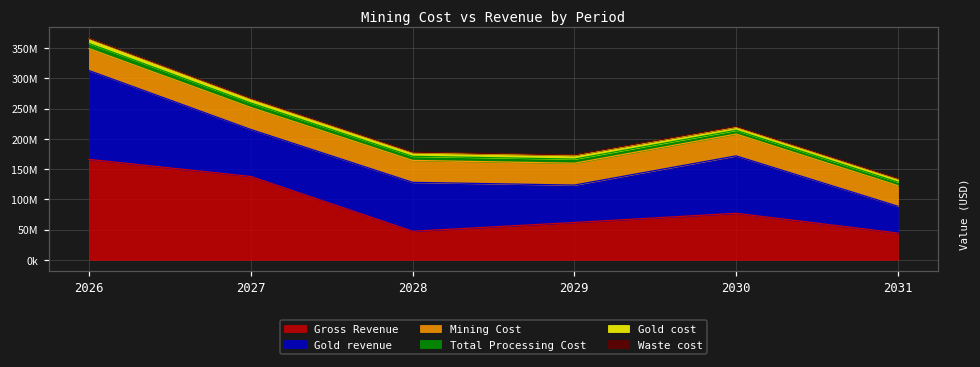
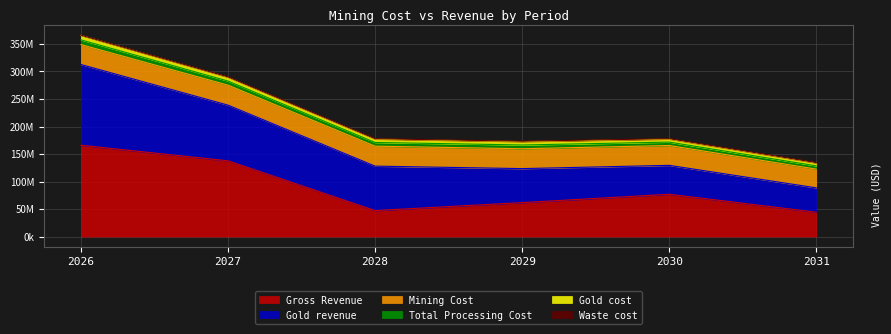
  {
    "Gross Revenue": {
      "2026": 170000000,
      "2027": 140000000,
      "2028": 50000000,
      "2029": 60000000,
      "2030": 80000000,
      "2031": 40000000
    },
    "Gold revenue": {
      "2026": 150000000,
-     "2027": 80000000,
+     "2027": 100000000,
      "2028": 80000000,
      "2029": 60000000,
-     "2030": 90000000,
+     "2030": 50000000,
      "2031": 40000000
    },
    "Mining Cost": {
      "2026": 40000000,
      "2027": 40000000,
      "2028": 40000000,
      "2029": 40000000,
      "2030": 40000000,
      "2031": 30000000
    },
    "Total Processing Cost": {
      "2026": 10000000,
      "2027": 10000000,
      "2028": 10000000,
      "2029": 10000000,
      "2030": 10000000,
      "2031": 10000000
    }
  }
